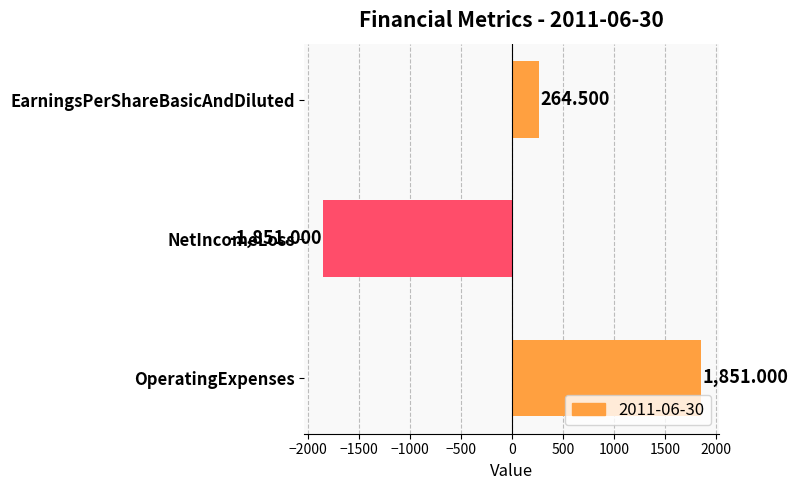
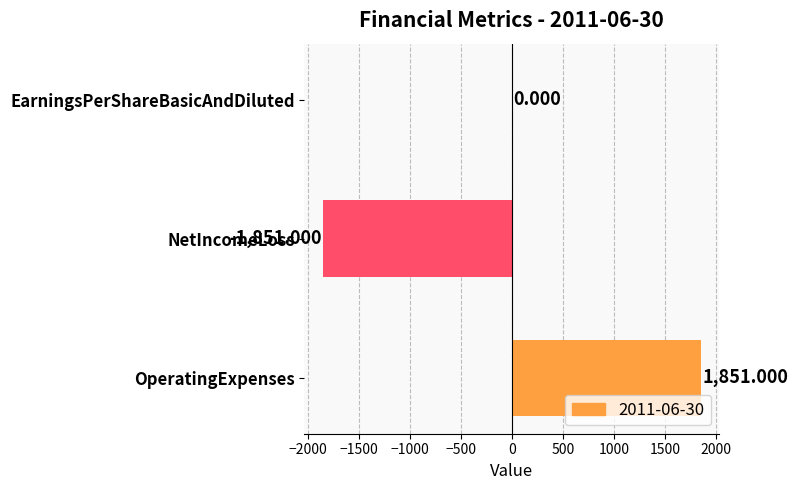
  {
-   "EarningsPerShareBasicAndDiluted": "264.500",
+   "EarningsPerShareBasicAndDiluted": "0.000",
    "NetIncomeLoss": "-1,851.000",
    "OperatingExpenses": "1,851.000"
  }
